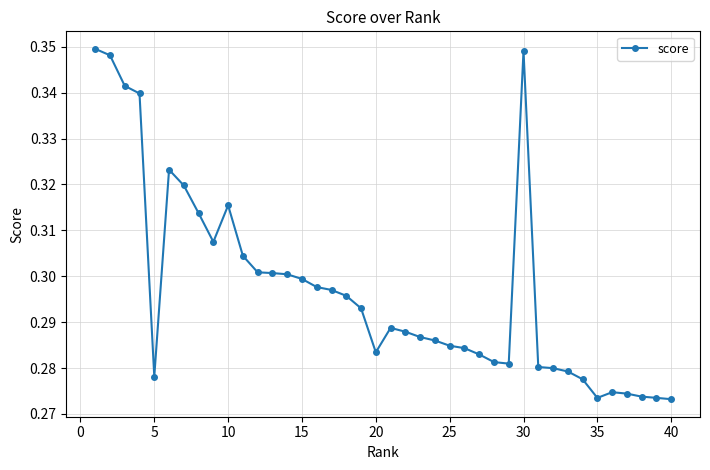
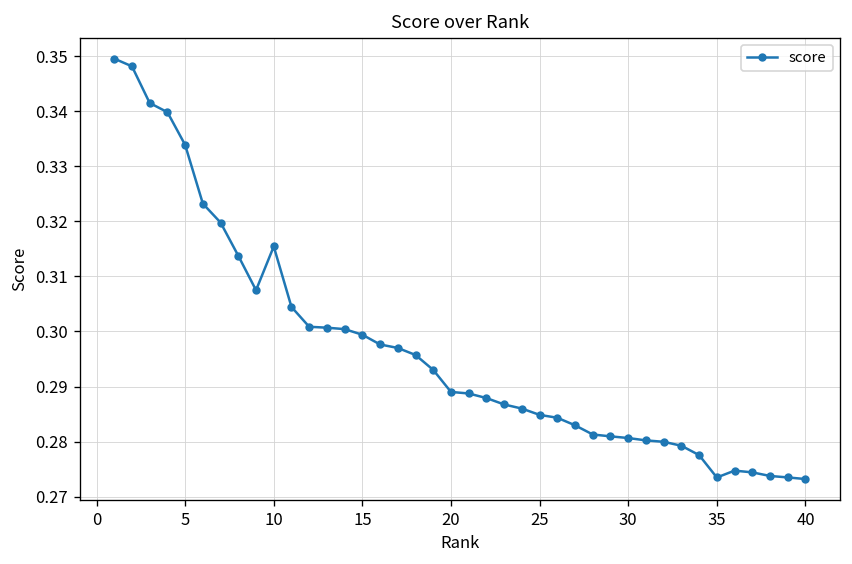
  {
-   "5": 0.278,
+   "5": 0.334,
    "10": 0.315,
    "15": 0.299,
-   "20": 0.283,
+   "20": 0.289,
    "25": 0.285,
-   "30": 0.349,
+   "30": 0.281,
    "35": 0.273,
    "40": 0.273
  }
